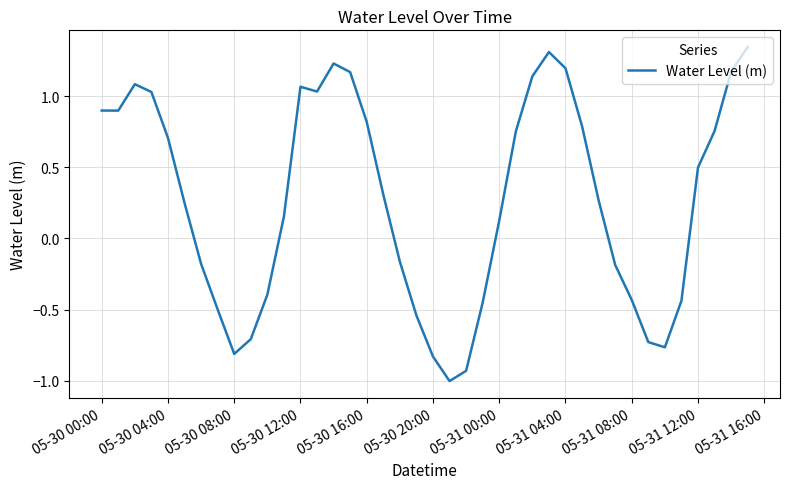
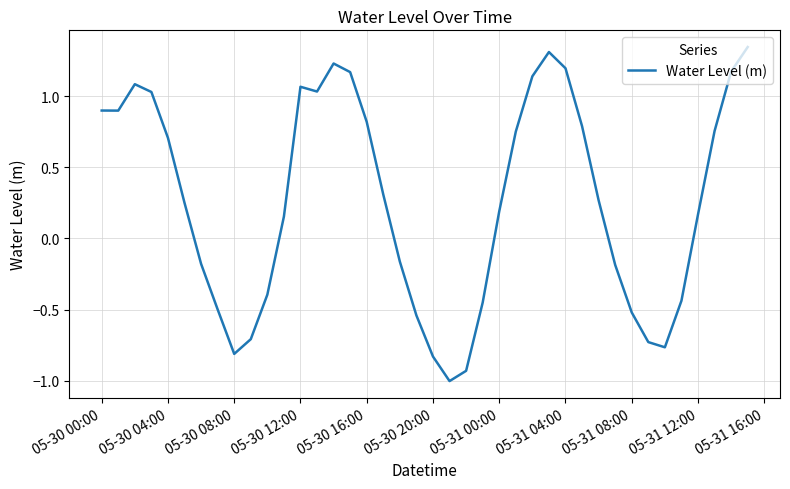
  {
    "05-30 00:00": 0.90,
    "05-30 04:00": 0.71,
    "05-30 08:00": -0.81,
    "05-30 12:00": 1.07,
    "05-30 16:00": 0.82,
    "05-30 20:00": -0.83,
-   "05-31 00:00": 0.13,
+   "05-31 00:00": 0.19,
    "05-31 04:00": 1.20,
-   "05-31 08:00": -0.43,
-   "05-31 12:00": 0.50
+   "05-31 08:00": -0.52,
+   "05-31 12:00": 0.17
  }
